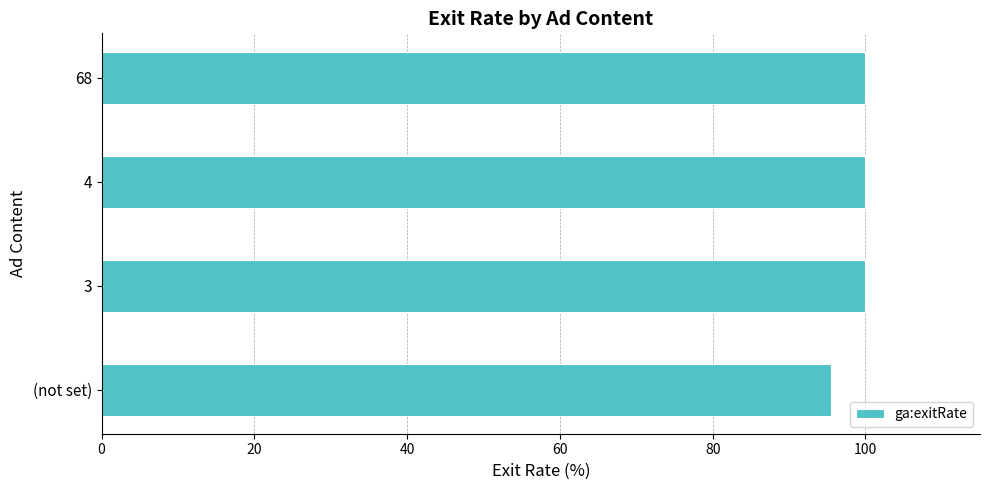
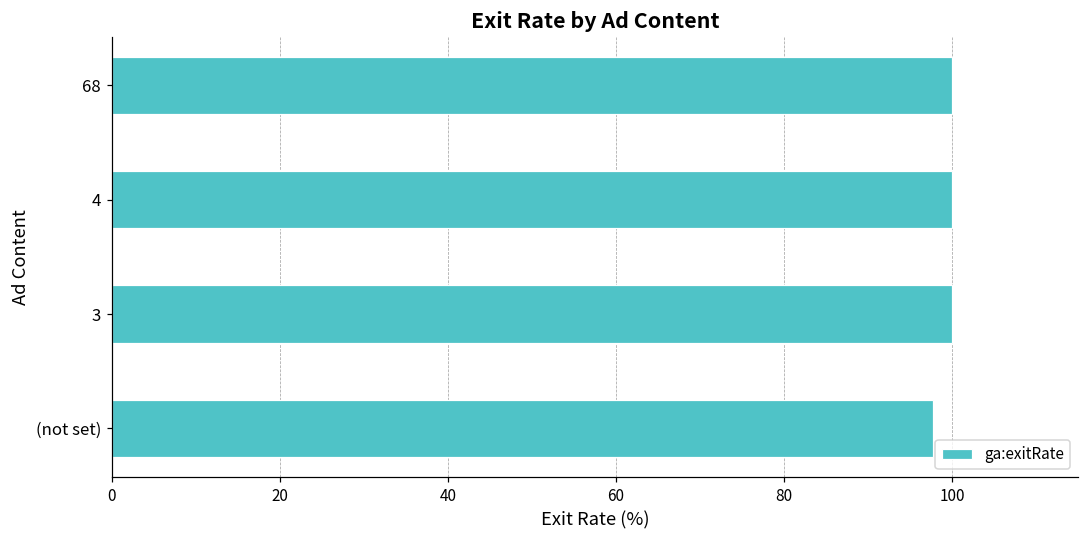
  {
    "68": 100,
    "4": 100,
    "3": 100,
-   "(not set)": 95
+   "(not set)": 98
  }
